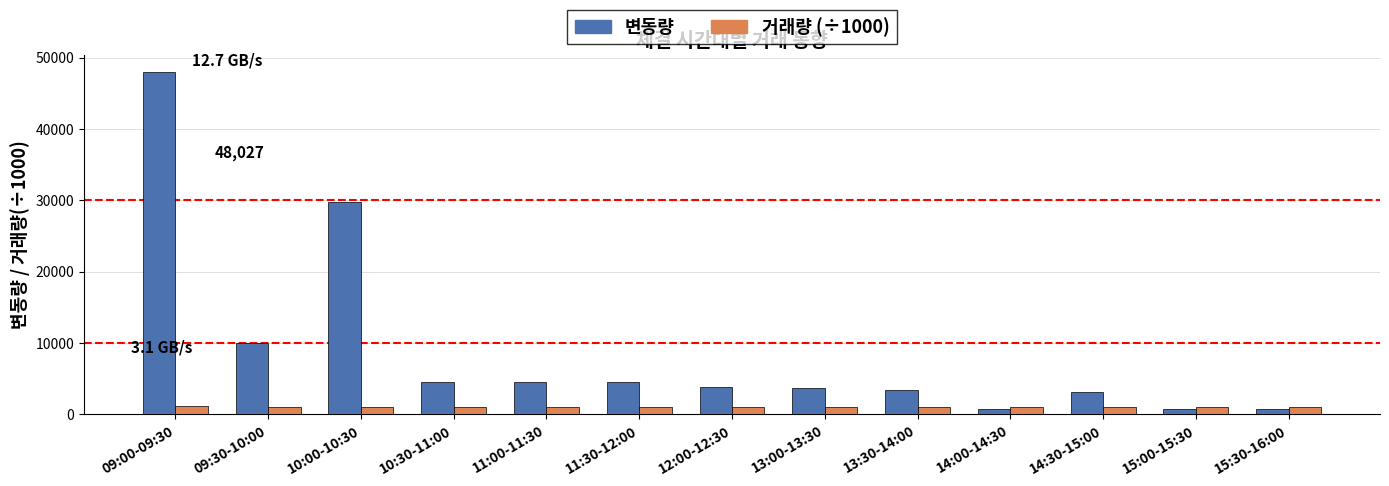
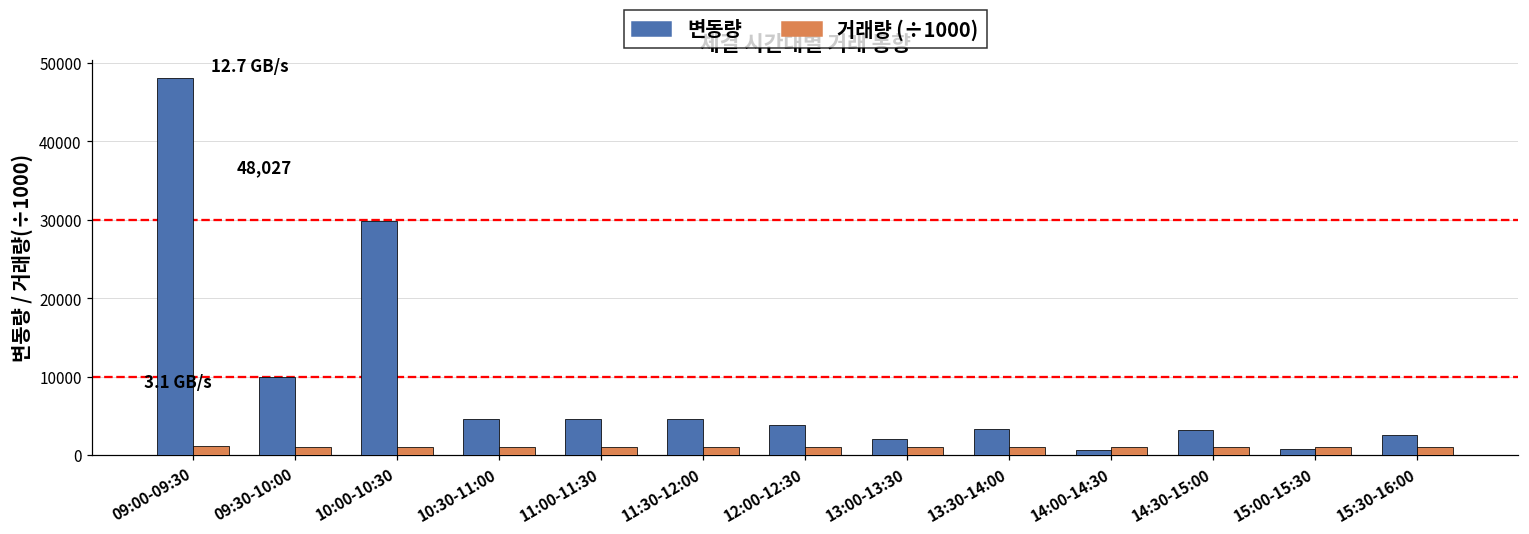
  {
    "변동량": {
      "09:30-10:00": 10000,
      "10:00-10:30": 30000,
      "10:30-11:00": 5000,
      "11:00-11:30": 5000,
      "11:30-12:00": 5000,
      "12:00-12:30": 4000,
-     "13:00-13:30": 4000,
+     "13:00-13:30": 2000,
      "13:30-14:00": 3000,
      "14:00-14:30": 1000,
      "14:30-15:00": 3000,
      "15:00-15:30": 1000,
-     "15:30-16:00": 1000
+     "15:30-16:00": 3000
    },
    "거래량 (÷1000)": {
      "09:00-09:30": 1000,
      "09:30-10:00": 1000,
      "10:00-10:30": 1000,
      "10:30-11:00": 1000,
      "11:00-11:30": 1000,
      "11:30-12:00": 1000,
      "12:00-12:30": 1000,
      "13:00-13:30": 1000,
      "13:30-14:00": 1000,
      "14:00-14:30": 1000,
      "14:30-15:00": 1000,
      "15:00-15:30": 1000,
      "15:30-16:00": 1000
    }
  }
